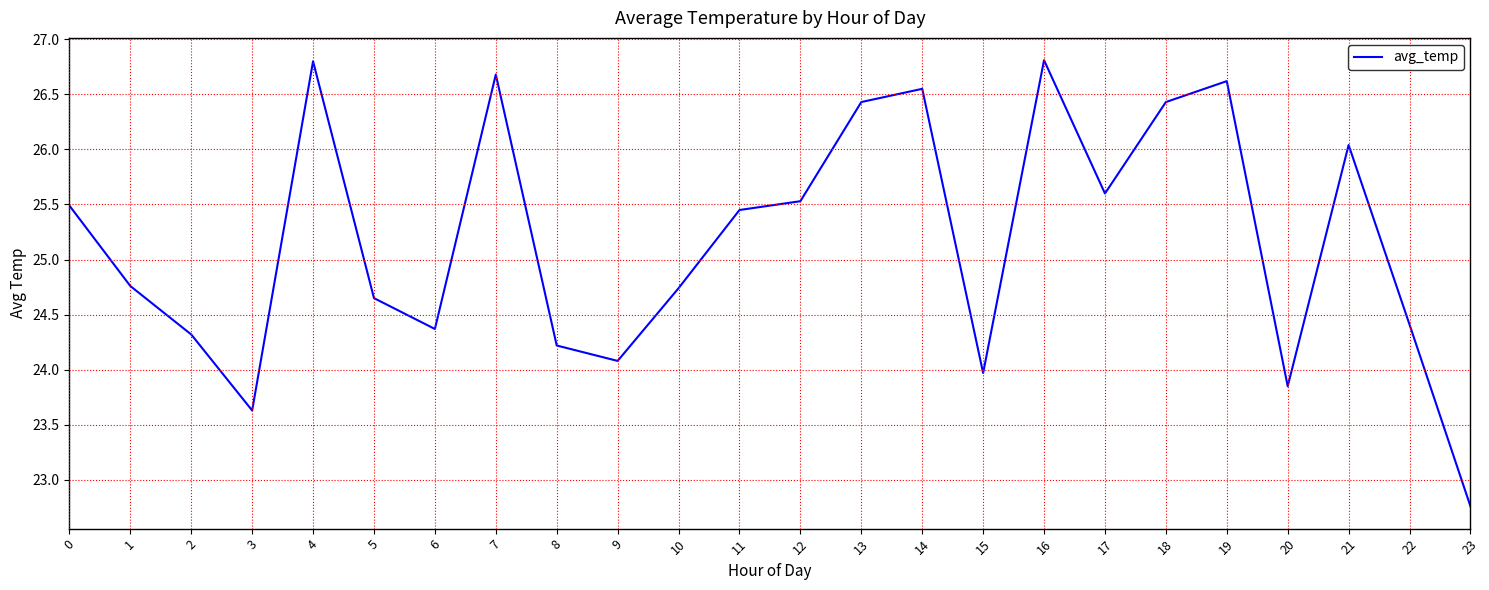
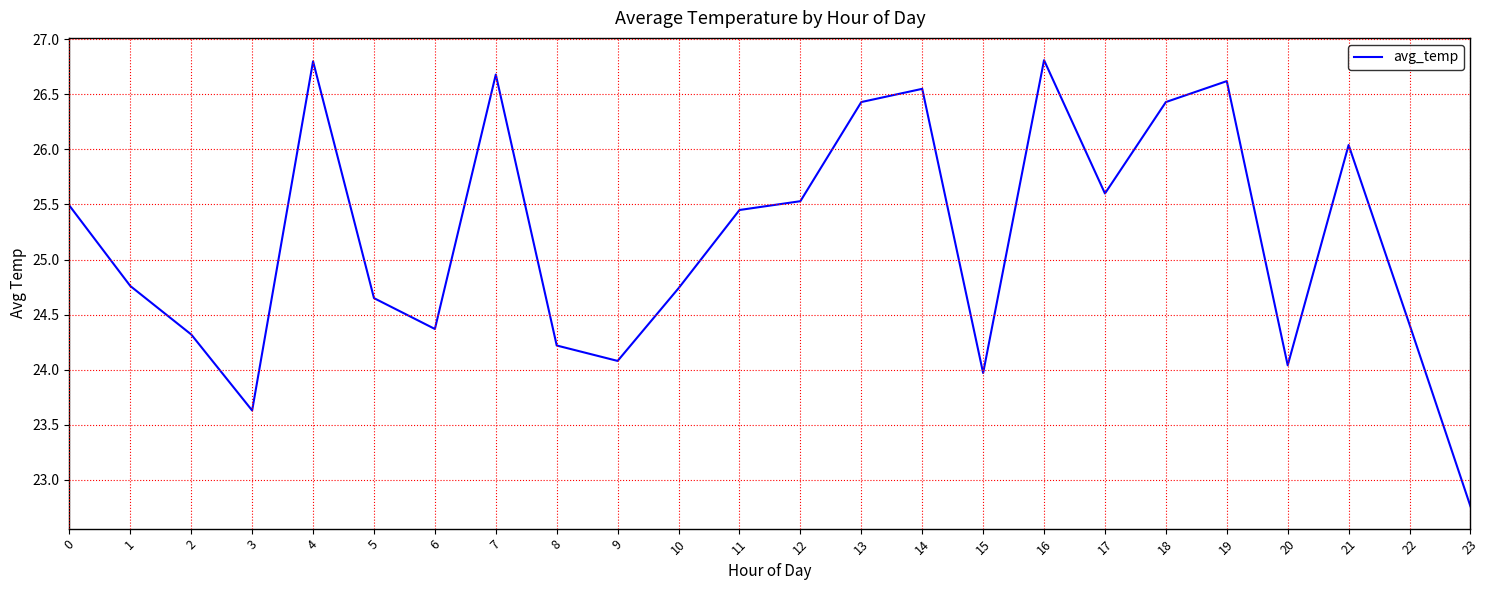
  {
    "0": 25.49,
    "1": 24.76,
    "2": 24.32,
    "3": 23.63,
    "4": 26.80,
    "5": 24.65,
    "6": 24.37,
    "7": 26.68,
    "8": 24.22,
    "9": 24.08,
    "10": 24.74,
    "11": 25.45,
    "12": 25.53,
    "13": 26.43,
    "14": 26.55,
    "15": 23.97,
    "16": 26.81,
    "17": 25.60,
    "18": 26.43,
    "19": 26.62,
-   "20": 23.85,
+   "20": 24.04,
    "21": 26.04,
    "22": 24.41,
    "23": 22.76
  }
